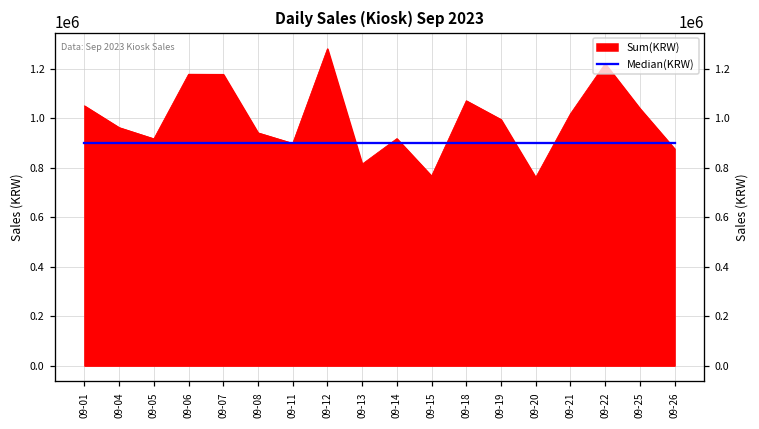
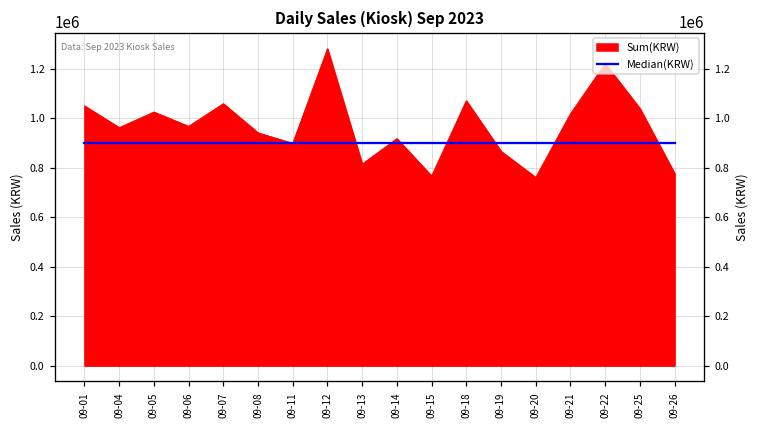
  {
    "Sum(KRW)": {
      "09-01": 1050000,
      "09-04": 960000,
-     "09-05": 920000,
-     "09-06": 1180000,
-     "09-07": 1180000,
+     "09-05": 1020000,
+     "09-06": 970000,
+     "09-07": 1060000,
      "09-08": 940000,
      "09-12": 1280000,
      "09-13": 810000,
      "09-14": 920000,
      "09-15": 770000,
      "09-18": 1070000,
-     "09-19": 990000,
+     "09-19": 870000,
      "09-20": 760000,
      "09-21": 1020000,
      "09-25": 1040000,
-     "09-26": 880000
+     "09-26": 780000
    },
    "Median(KRW)": {
      "09-01": 900000,
      "09-04": 900000,
      "09-05": 900000,
      "09-06": 900000,
      "09-07": 900000,
      "09-08": 900000,
      "09-12": 900000,
      "09-13": 900000,
      "09-14": 900000,
      "09-15": 900000,
      "09-18": 900000,
      "09-19": 900000,
      "09-20": 900000,
      "09-21": 900000,
      "09-22": 900000,
      "09-25": 900000,
      "09-26": 900000
    }
  }
